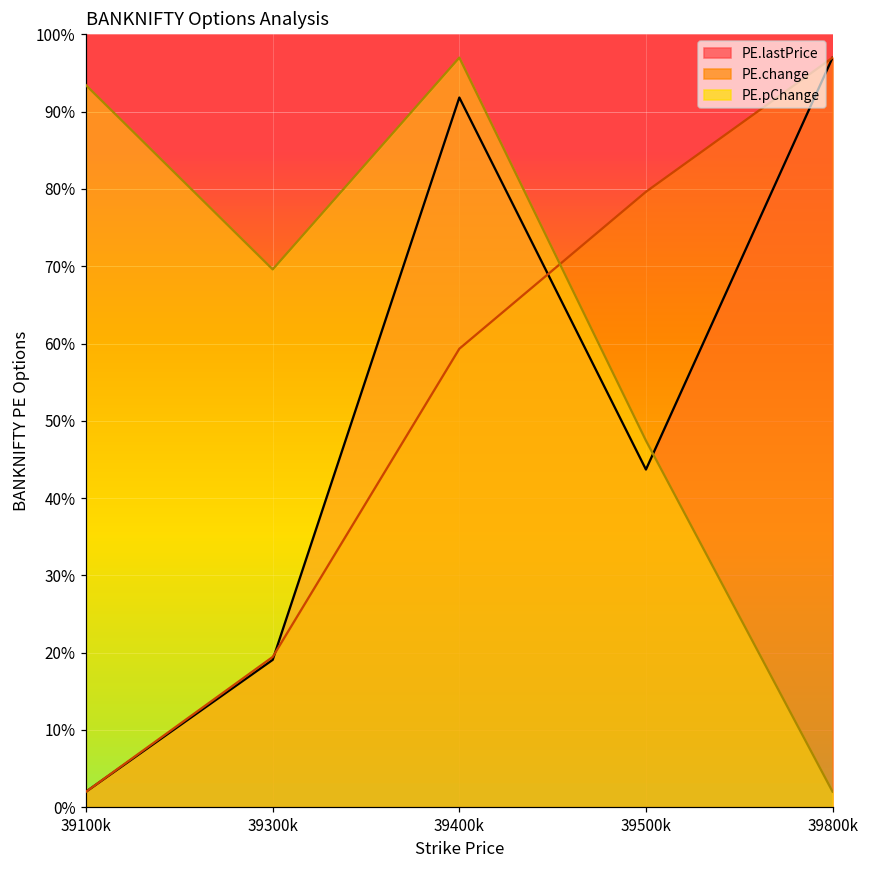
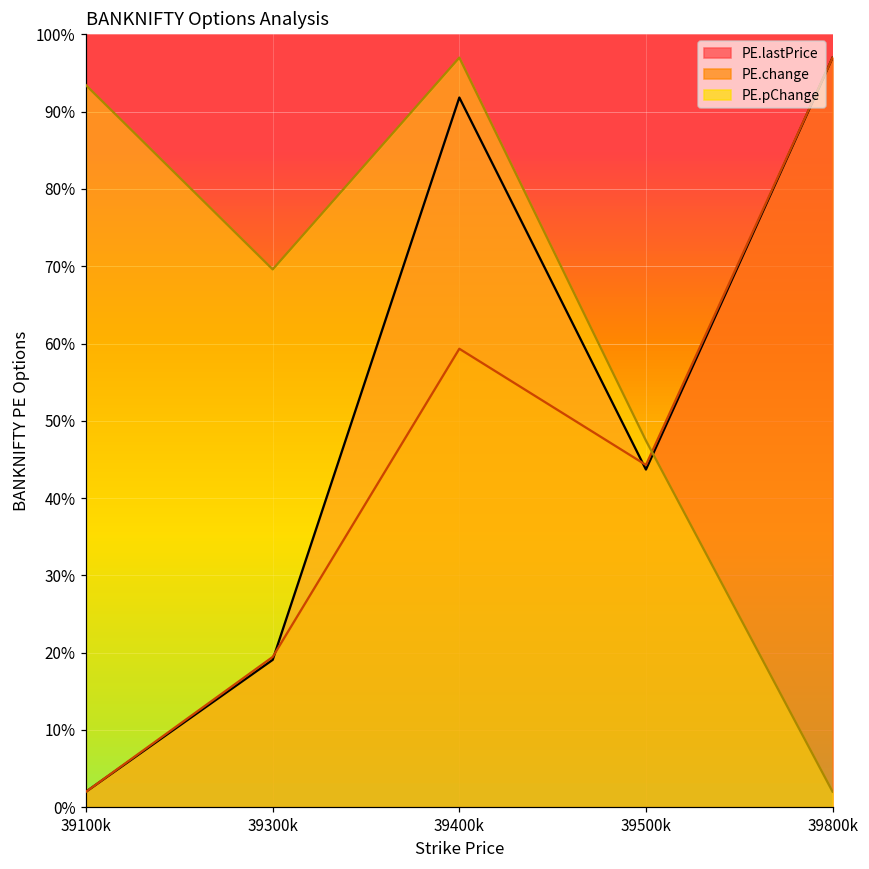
  {
    "PE.lastPrice": {
      "39300k": "19%",
      "39400k": "92%",
      "39500k": "44%"
    },
    "PE.change": {
      "39300k": "19%",
      "39400k": "59%",
-     "39500k": "80%"
+     "39500k": "44%"
    },
    "PE.pChange": {
      "39100k": "93%",
      "39300k": "70%",
      "39400k": "97%",
      "39500k": "47%"
    }
  }
